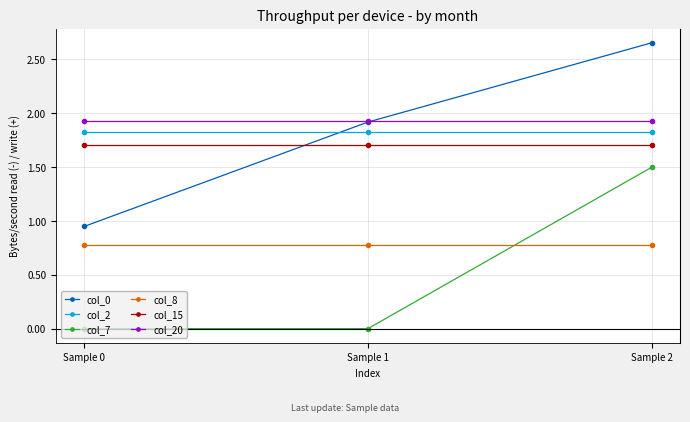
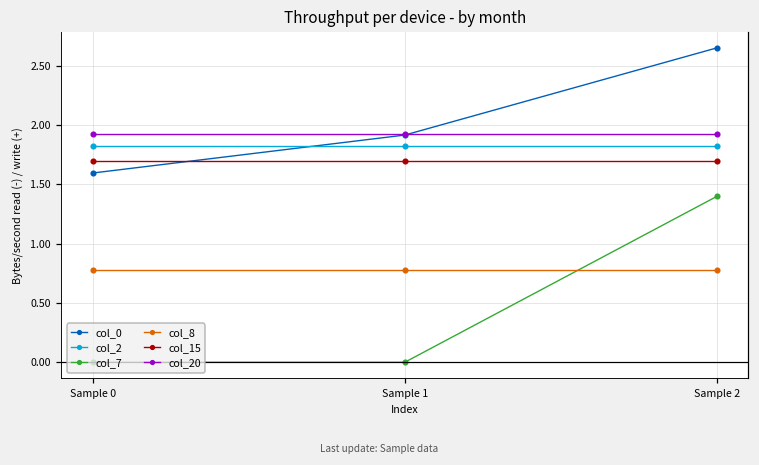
  {
    "col_0": {
-     "Sample 0": 0.95,
+     "Sample 0": 1.59,
      "Sample 2": 2.65
    },
    "col_2": {
      "Sample 0": 1.82,
      "Sample 1": 1.82,
      "Sample 2": 1.82
    },
    "col_7": {
      "Sample 1": 0.00,
-     "Sample 2": 1.50
+     "Sample 2": 1.40
    },
    "col_8": {
      "Sample 0": 0.78,
      "Sample 1": 0.78,
      "Sample 2": 0.78
    },
    "col_15": {
      "Sample 0": 1.70,
      "Sample 1": 1.70,
      "Sample 2": 1.70
    },
    "col_20": {
      "Sample 0": 1.92,
      "Sample 2": 1.92
    }
  }
